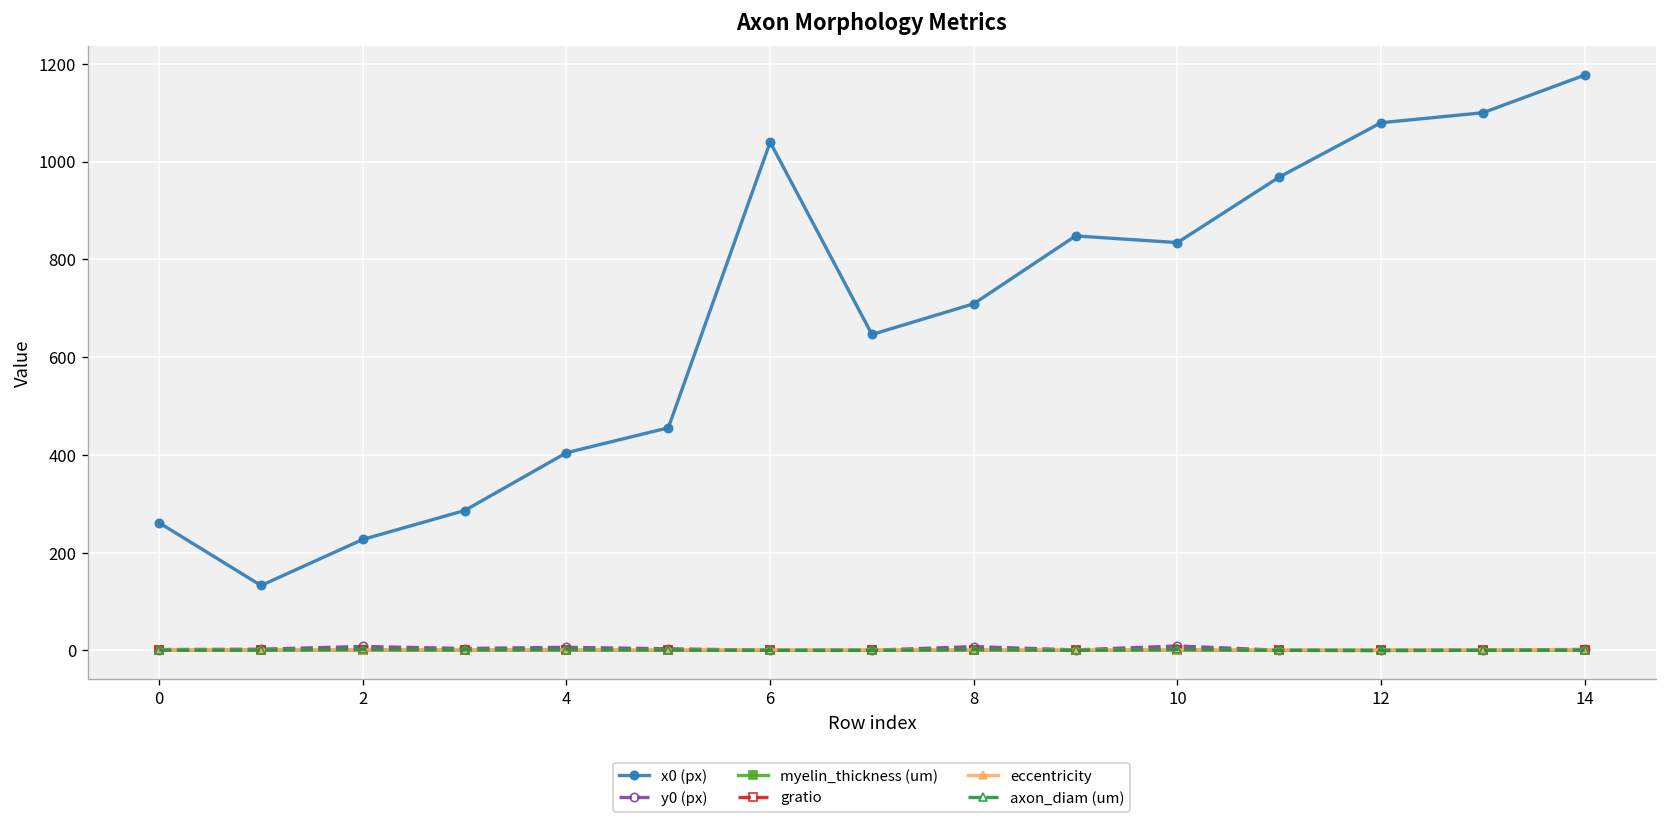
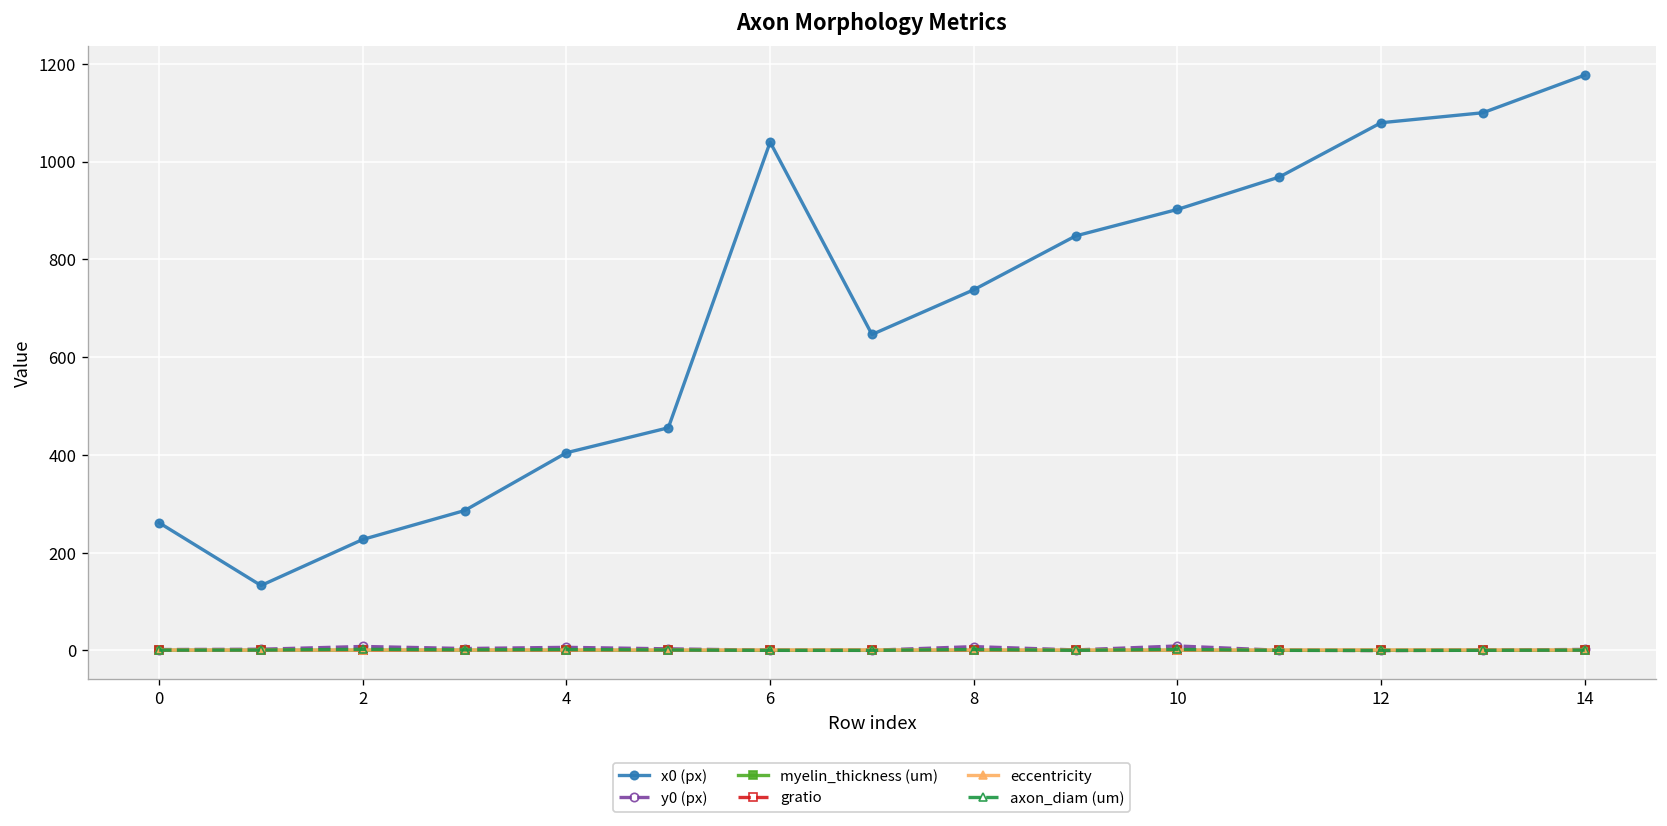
  {
    "x0 (px)": {
      "0": 260,
      "2": 230,
      "4": 400,
      "6": 1040,
-     "8": 710,
-     "10": 830,
+     "8": 740,
+     "10": 900,
      "12": 1080,
      "14": 1180
    },
    "y0 (px)": {
      "10": 10
    }
  }
